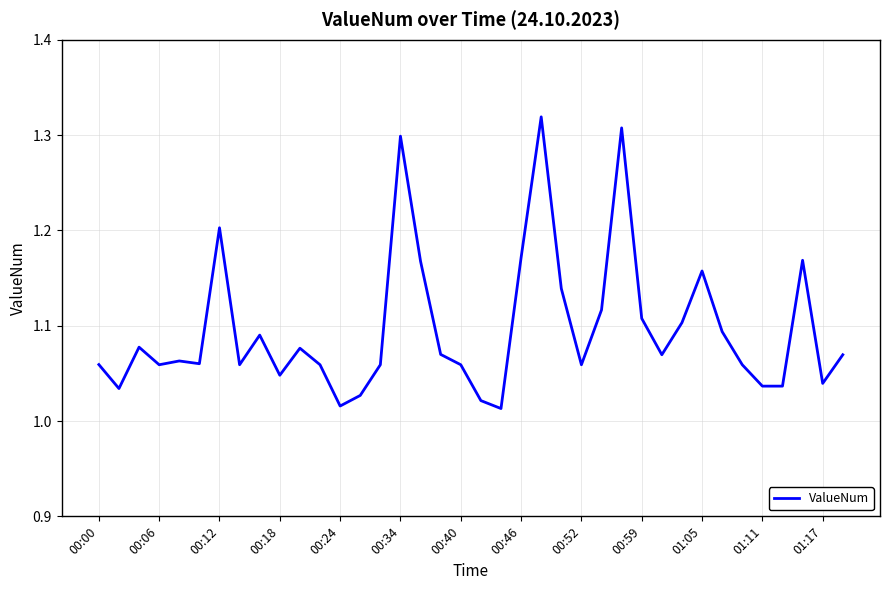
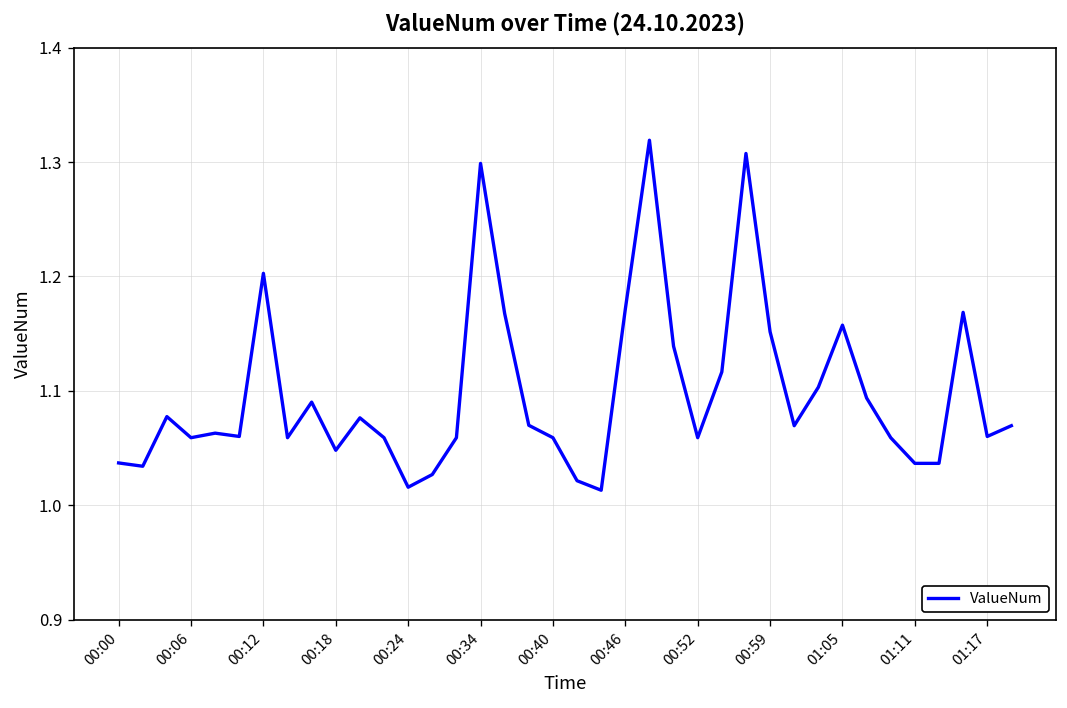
  {
-   "00:00": 1.06,
+   "00:00": 1.04,
    "00:06": 1.06,
    "00:12": 1.20,
    "00:18": 1.05,
    "00:24": 1.02,
    "00:34": 1.30,
    "00:40": 1.06,
    "00:46": 1.17,
    "00:52": 1.06,
-   "00:59": 1.11,
+   "00:59": 1.15,
    "01:05": 1.16,
    "01:11": 1.04,
-   "01:17": 1.04
+   "01:17": 1.06
  }
